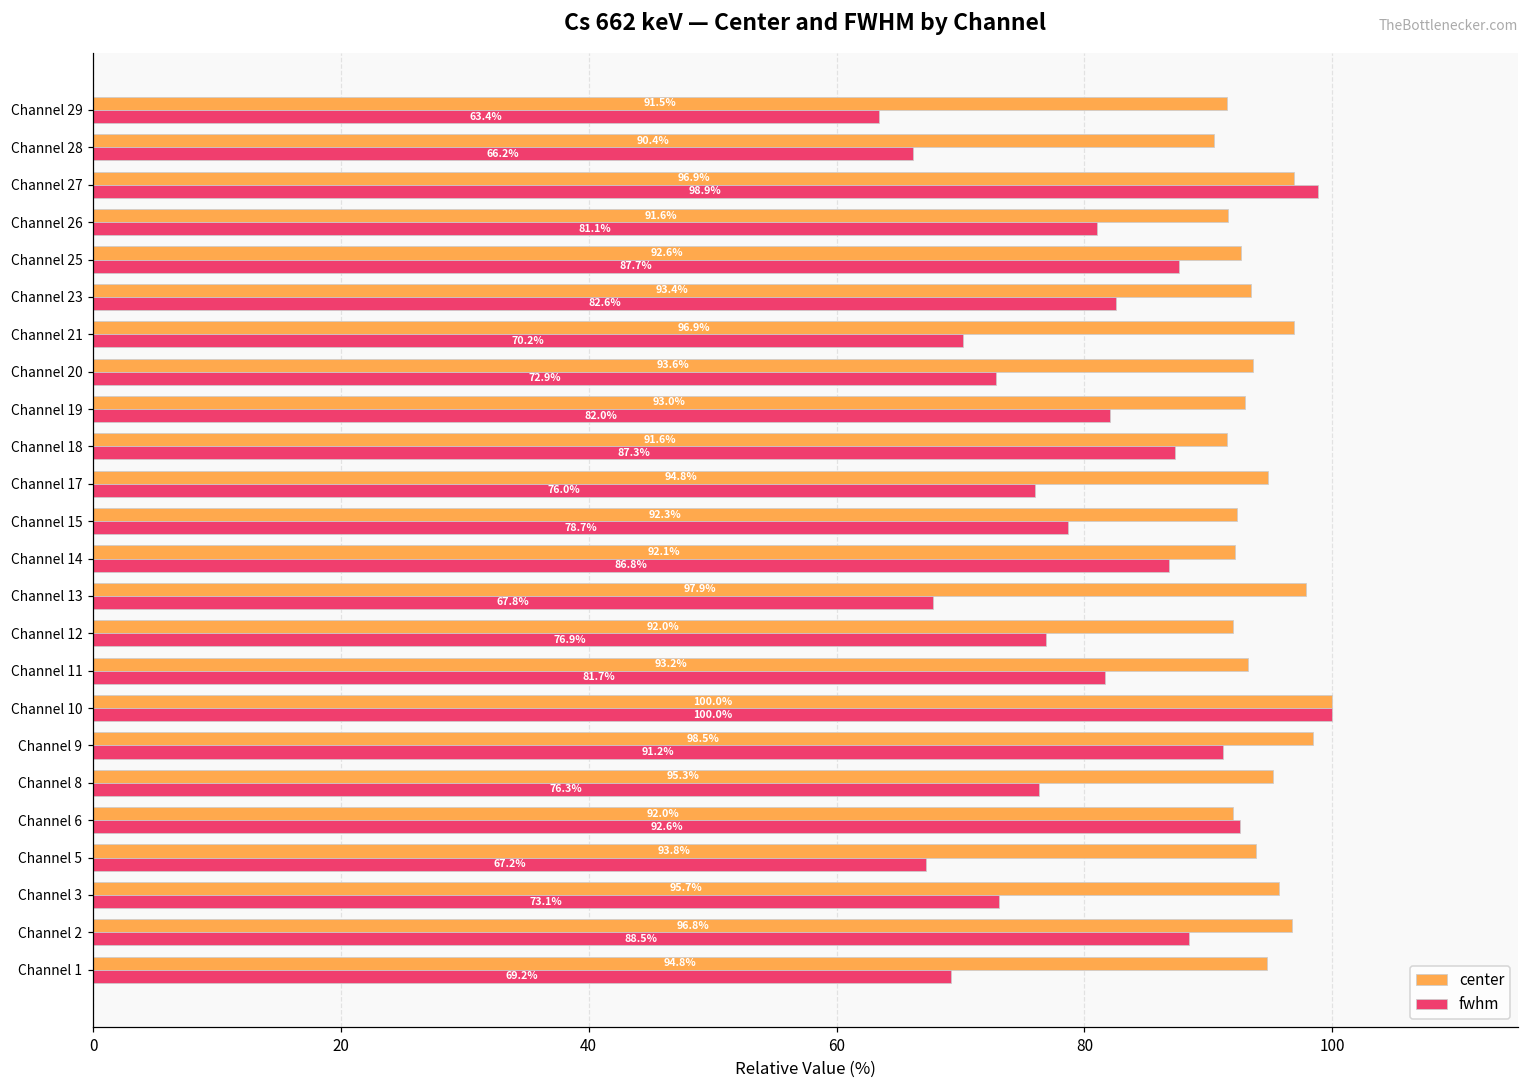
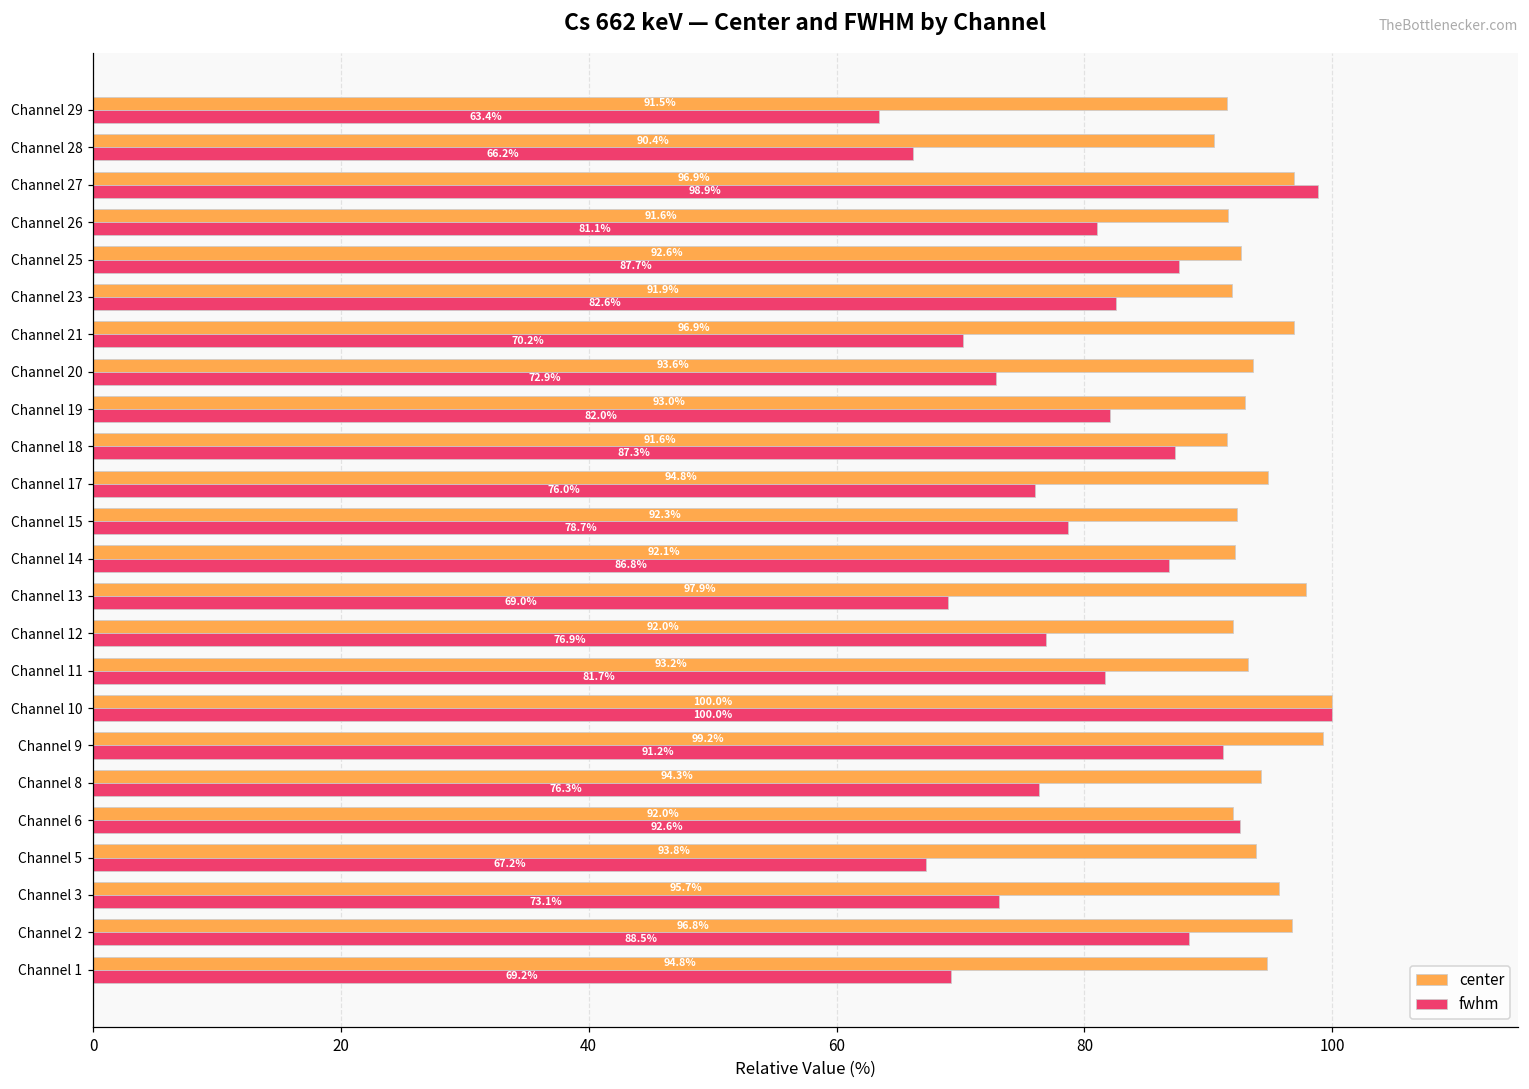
  {
    "center": {
      "Channel 29": "91.5%",
      "Channel 28": "90.4%",
      "Channel 27": "96.9%",
      "Channel 26": "91.6%",
      "Channel 25": "92.6%",
-     "Channel 23": "93.4%",
+     "Channel 23": "91.9%",
      "Channel 21": "96.9%",
      "Channel 20": "93.6%",
      "Channel 19": "93.0%",
      "Channel 18": "91.6%",
      "Channel 17": "94.8%",
      "Channel 15": "92.3%",
      "Channel 14": "92.1%",
      "Channel 13": "97.9%",
      "Channel 12": "92.0%",
      "Channel 11": "93.2%",
      "Channel 10": "100.0%",
-     "Channel 9": "98.5%",
-     "Channel 8": "95.3%",
+     "Channel 9": "99.2%",
+     "Channel 8": "94.3%",
      "Channel 6": "92.0%",
      "Channel 5": "93.8%",
      "Channel 3": "95.7%",
      "Channel 2": "96.8%",
      "Channel 1": "94.8%"
    },
    "fwhm": {
      "Channel 29": "63.4%",
      "Channel 28": "66.2%",
      "Channel 27": "98.9%",
      "Channel 26": "81.1%",
      "Channel 25": "87.7%",
      "Channel 23": "82.6%",
      "Channel 21": "70.2%",
      "Channel 20": "72.9%",
      "Channel 19": "82.0%",
      "Channel 18": "87.3%",
      "Channel 17": "76.0%",
      "Channel 15": "78.7%",
      "Channel 14": "86.8%",
-     "Channel 13": "67.8%",
+     "Channel 13": "69.0%",
      "Channel 12": "76.9%",
      "Channel 11": "81.7%",
      "Channel 10": "100.0%",
      "Channel 9": "91.2%",
      "Channel 8": "76.3%",
      "Channel 6": "92.6%",
      "Channel 5": "67.2%",
      "Channel 3": "73.1%",
      "Channel 2": "88.5%",
      "Channel 1": "69.2%"
    }
  }
